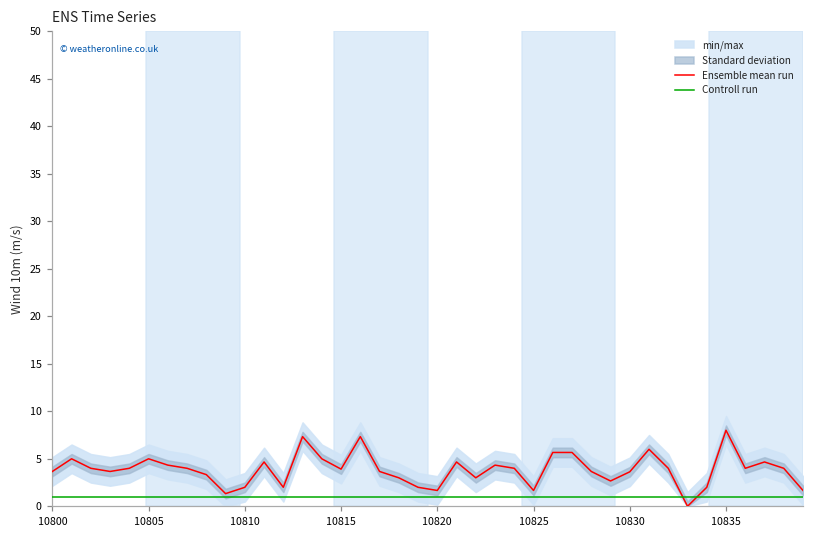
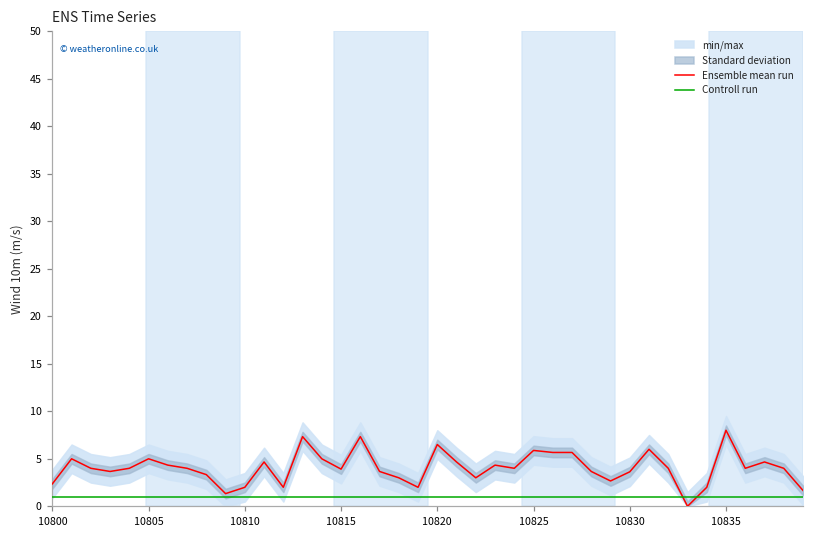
  {
    "Ensemble mean run": {
-     "10800": 4,
+     "10800": 2,
      "10805": 5,
      "10810": 2,
      "10815": 4,
-     "10820": 2,
-     "10825": 2,
+     "10820": 7,
+     "10825": 6,
      "10830": 4,
      "10835": 8
    },
    "Controll run": {
      "10800": 1,
      "10805": 1,
      "10810": 1,
      "10815": 1,
      "10820": 1,
      "10825": 1,
      "10830": 1,
      "10835": 1
    }
  }
